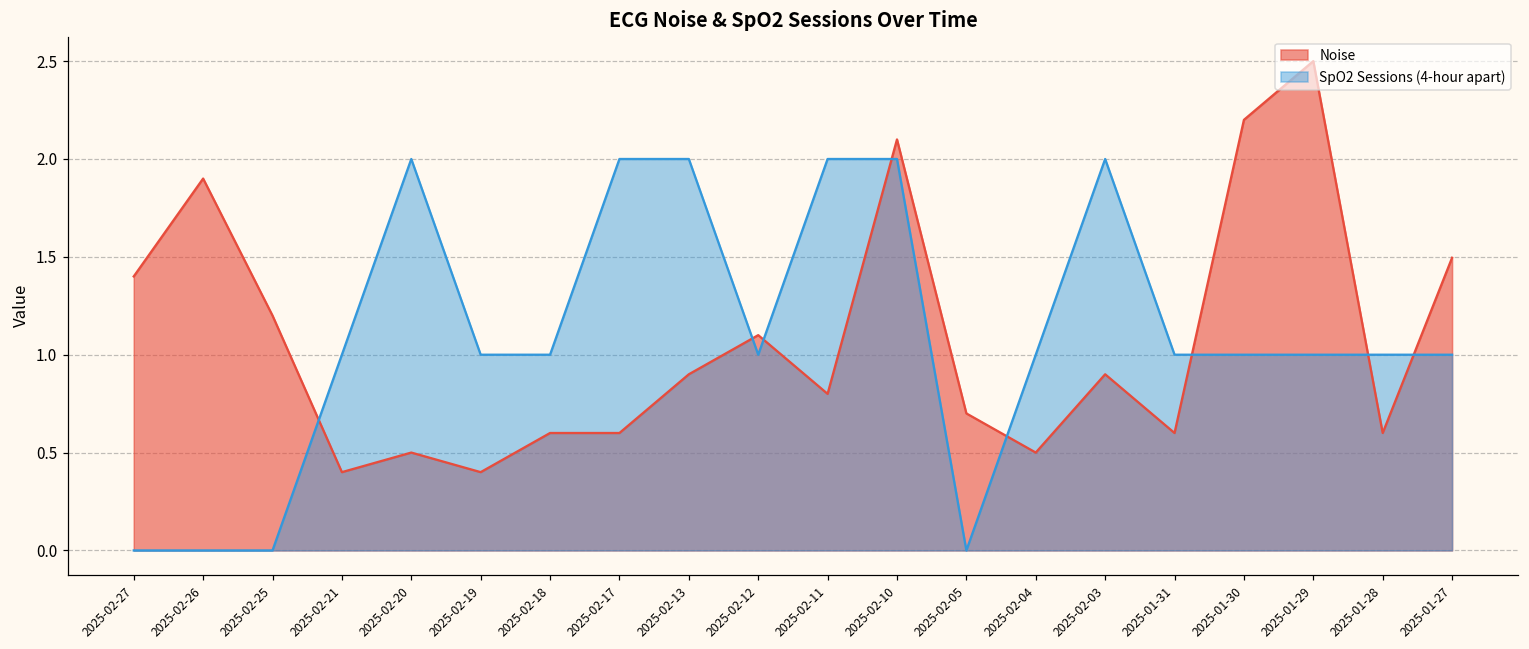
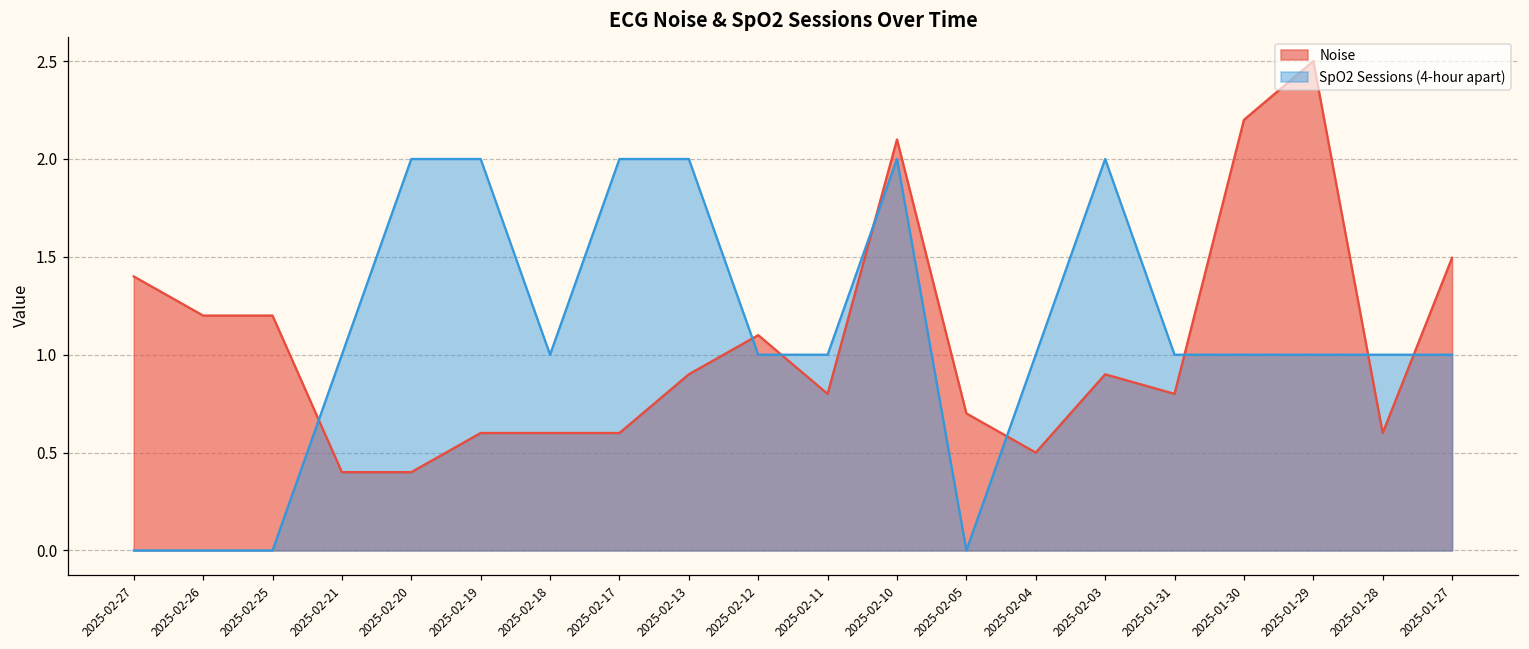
  {
    "Noise": {
      "2025-02-27": 1.4,
-     "2025-02-26": 1.9,
+     "2025-02-26": 1.2,
      "2025-02-25": 1.2,
      "2025-02-21": 0.4,
-     "2025-02-20": 0.5,
-     "2025-02-19": 0.4,
+     "2025-02-20": 0.4,
+     "2025-02-19": 0.6,
      "2025-02-18": 0.6,
      "2025-02-17": 0.6,
      "2025-02-13": 0.9,
      "2025-02-12": 1.1,
      "2025-02-11": 0.8,
      "2025-02-10": 2.1,
      "2025-02-05": 0.7,
      "2025-02-04": 0.5,
      "2025-02-03": 0.9,
-     "2025-01-31": 0.6,
+     "2025-01-31": 0.8,
      "2025-01-30": 2.2,
      "2025-01-28": 0.6,
      "2025-01-27": 1.5
    },
    "SpO2 Sessions (4-hour apart)": {
      "2025-02-27": 0,
      "2025-02-26": 0,
      "2025-02-25": 0,
      "2025-02-21": 1,
      "2025-02-20": 2,
-     "2025-02-19": 1,
+     "2025-02-19": 2,
      "2025-02-18": 1,
      "2025-02-17": 2,
      "2025-02-13": 2,
      "2025-02-12": 1,
-     "2025-02-11": 2,
+     "2025-02-11": 1,
      "2025-02-10": 2,
      "2025-02-05": 0,
      "2025-02-04": 1,
      "2025-02-03": 2,
      "2025-01-31": 1,
      "2025-01-30": 1,
      "2025-01-29": 1,
      "2025-01-28": 1,
      "2025-01-27": 1
    }
  }
